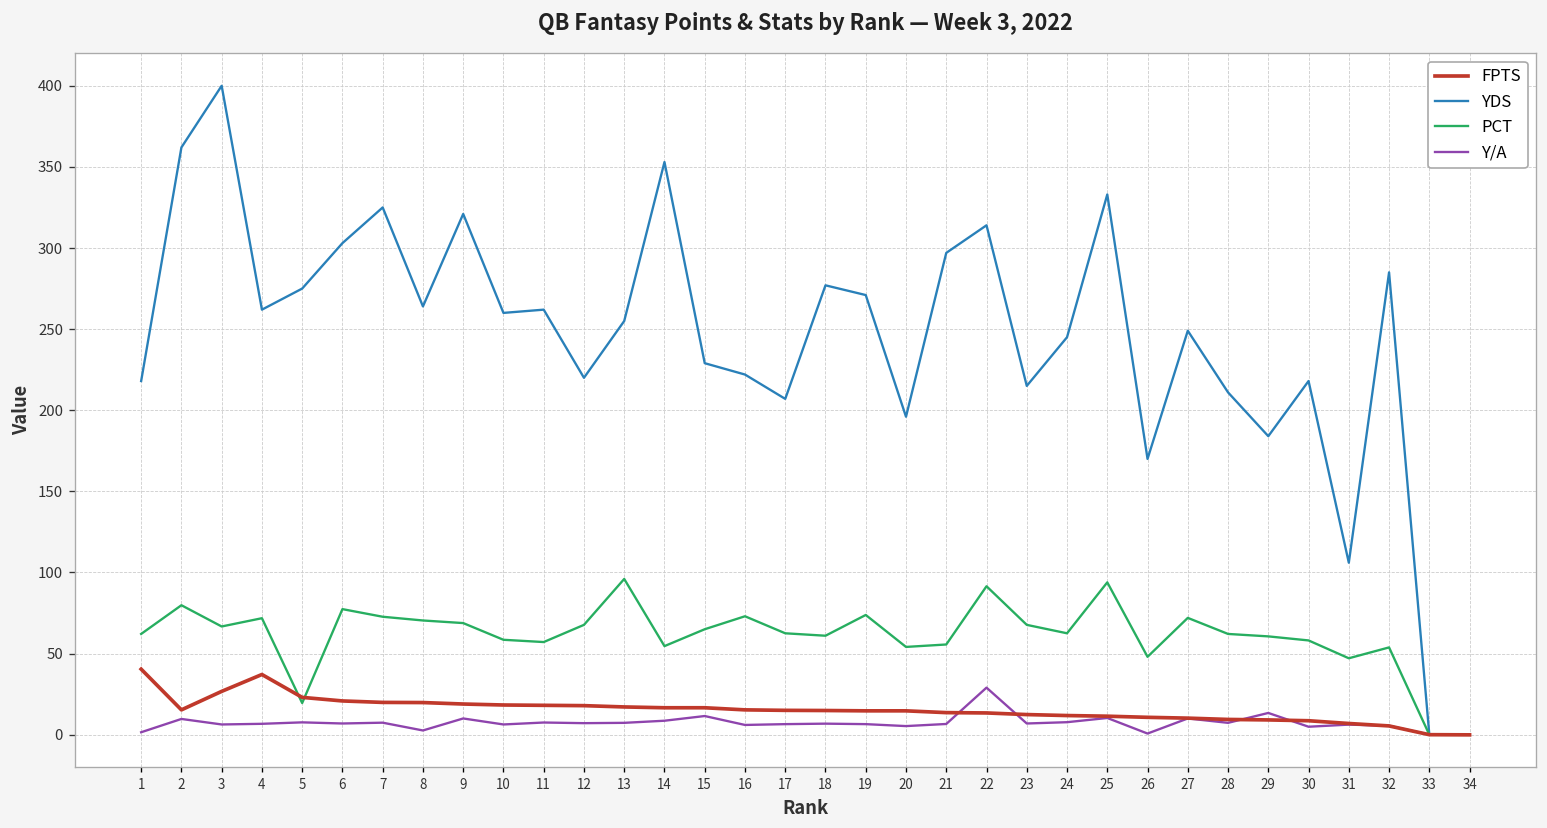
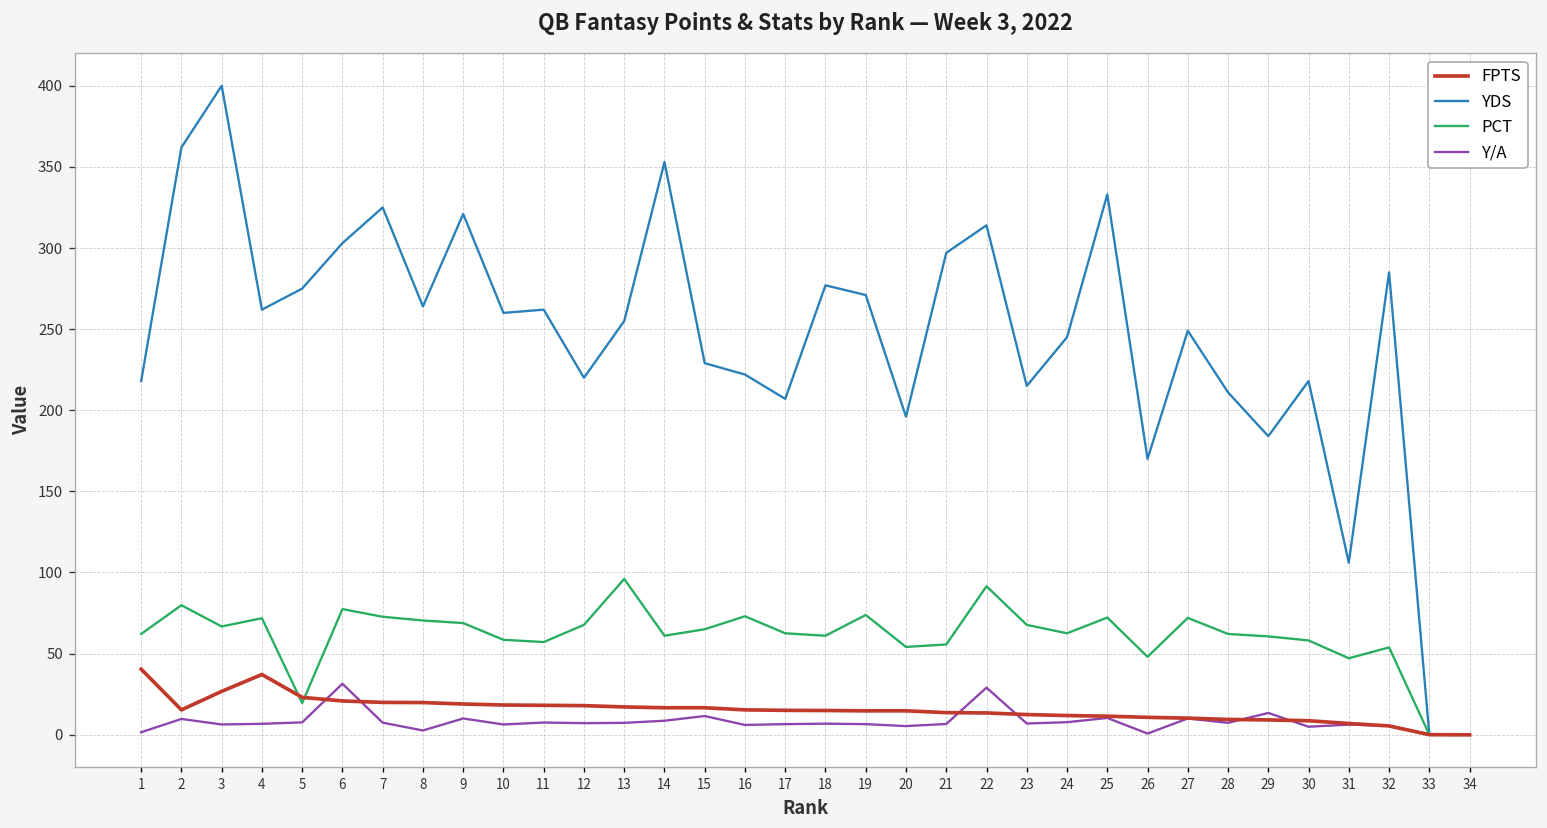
  {
    "FPTS": {
      "1": 40,
      "2": 15,
      "3": 27,
      "4": 37,
      "5": 23,
      "6": 21,
      "7": 20,
      "8": 20,
      "9": 19,
      "10": 18,
      "11": 18,
      "12": 18,
      "13": 17,
      "14": 17,
      "15": 17,
      "16": 15,
      "17": 15,
      "18": 15,
      "19": 15,
      "20": 15,
      "21": 14,
      "22": 13,
      "23": 12,
      "24": 12,
      "26": 11,
      "28": 9,
      "29": 9,
      "30": 9
    },
    "YDS": {
      "1": 218,
      "2": 362,
      "3": 400,
      "4": 262,
      "5": 275,
      "6": 303,
      "7": 325,
      "8": 264,
      "9": 321,
      "10": 260,
      "11": 262,
      "12": 220,
      "13": 255,
      "14": 353,
      "15": 229,
      "16": 222,
      "17": 207,
      "18": 277,
      "19": 271,
      "20": 196,
      "21": 297,
      "22": 314,
      "23": 215,
      "24": 245,
      "25": 333,
      "26": 170,
      "27": 249,
      "28": 211,
      "29": 184,
      "30": 218,
      "31": 106,
      "32": 285
    },
    "PCT": {
      "1": 62,
      "2": 80,
      "3": 67,
      "4": 72,
      "5": 20,
      "6": 77,
      "7": 73,
      "8": 70,
      "9": 69,
      "10": 59,
      "11": 57,
      "12": 68,
      "13": 96,
-     "14": 55,
+     "14": 61,
      "15": 65,
      "16": 73,
      "17": 63,
      "18": 61,
      "19": 74,
      "20": 54,
      "21": 56,
      "22": 92,
      "23": 68,
      "24": 63,
-     "25": 94,
+     "25": 72,
      "26": 48,
      "27": 72,
      "28": 62,
      "29": 61,
      "30": 58,
      "31": 47,
      "32": 54
    },
    "Y/A": {
      "1": 2,
      "2": 10,
      "3": 6,
      "4": 7,
      "5": 8,
-     "6": 7,
+     "6": 31,
      "7": 7,
      "8": 3,
      "9": 10,
      "10": 6,
      "11": 8,
      "12": 7,
      "13": 7,
      "14": 9,
      "15": 12,
      "16": 6,
      "17": 7,
      "18": 7,
      "19": 7,
      "20": 5,
      "21": 7,
      "22": 29,
      "23": 7,
      "24": 8,
      "26": 1,
      "28": 7,
      "29": 13,
      "30": 5
    }
  }
